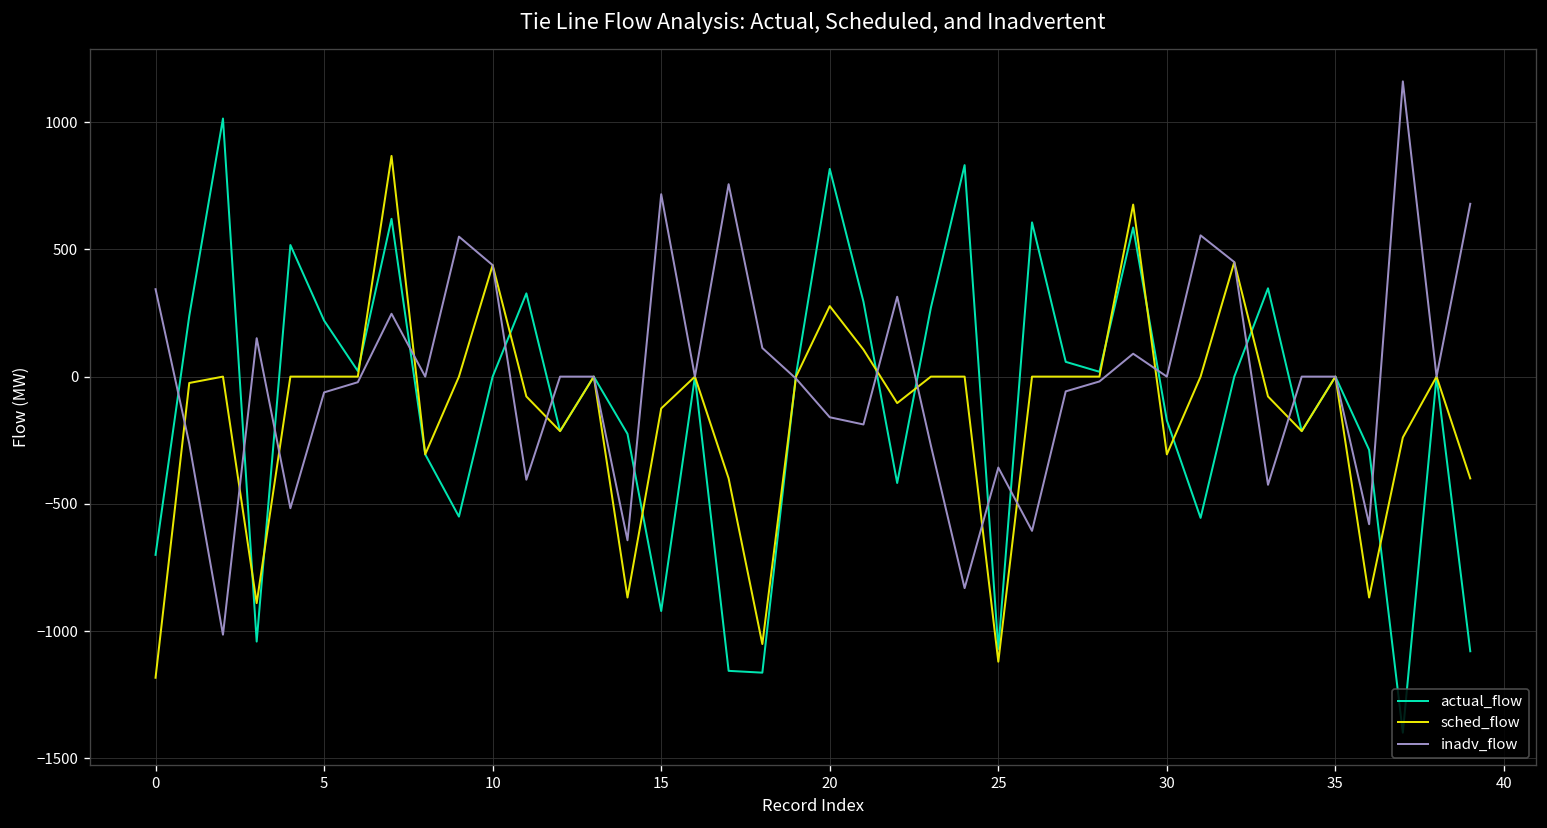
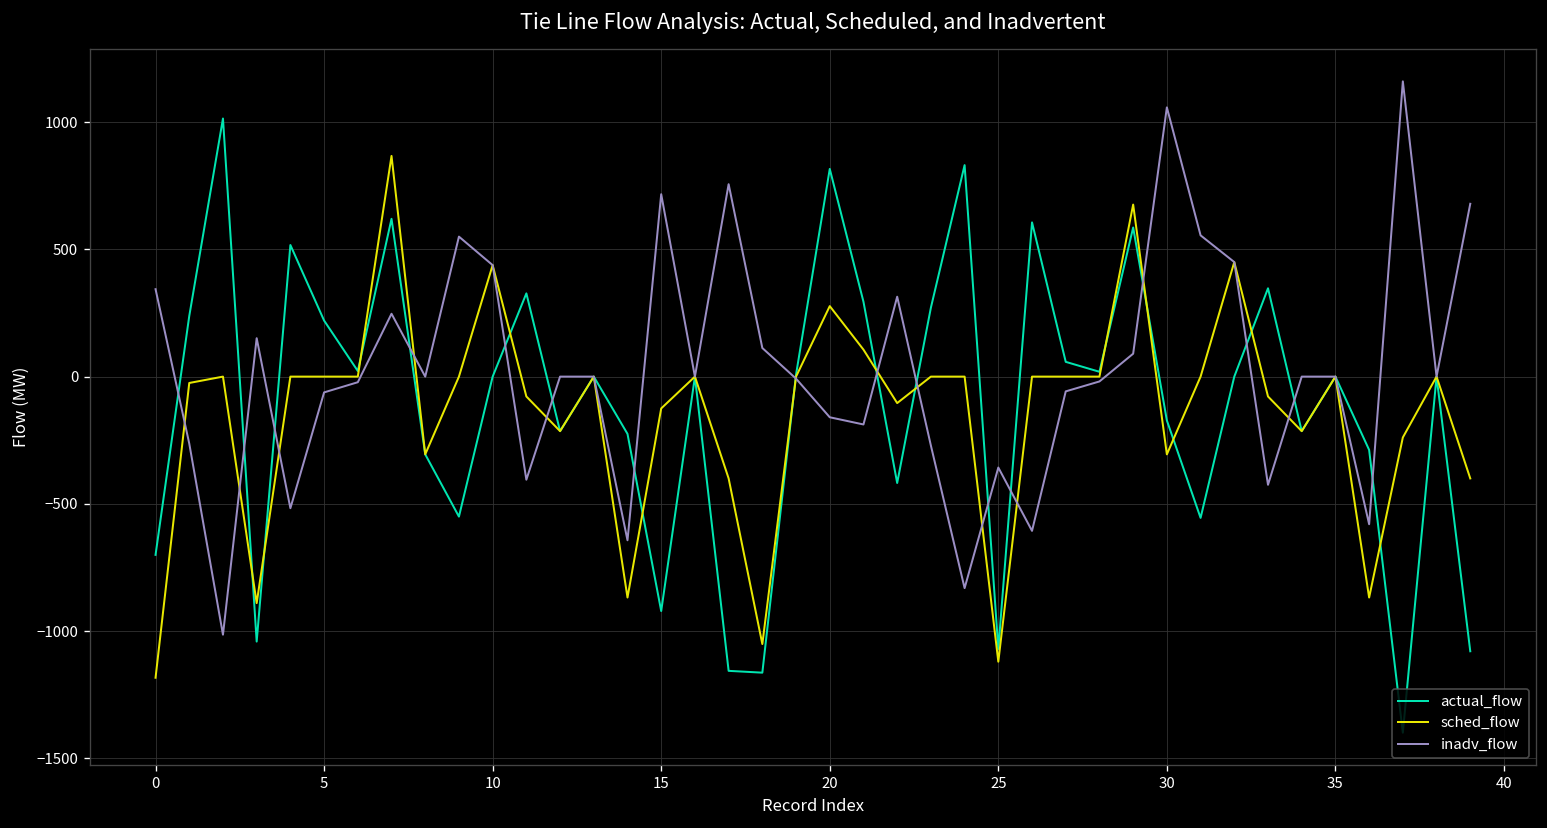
  {
    "actual_flow": {
      "0": -700,
      "5": 220,
      "10": 0,
      "15": -920,
      "20": 820,
      "25": -1070,
      "30": -170
    },
    "sched_flow": {
      "0": -1180,
      "5": 0,
      "15": -130,
      "20": 280,
      "25": -1120,
      "30": -310
    },
    "inadv_flow": {
      "0": 340,
      "5": -60,
      "15": 720,
      "20": -160,
      "25": -360,
-     "30": 0
+     "30": 1060
    }
  }
